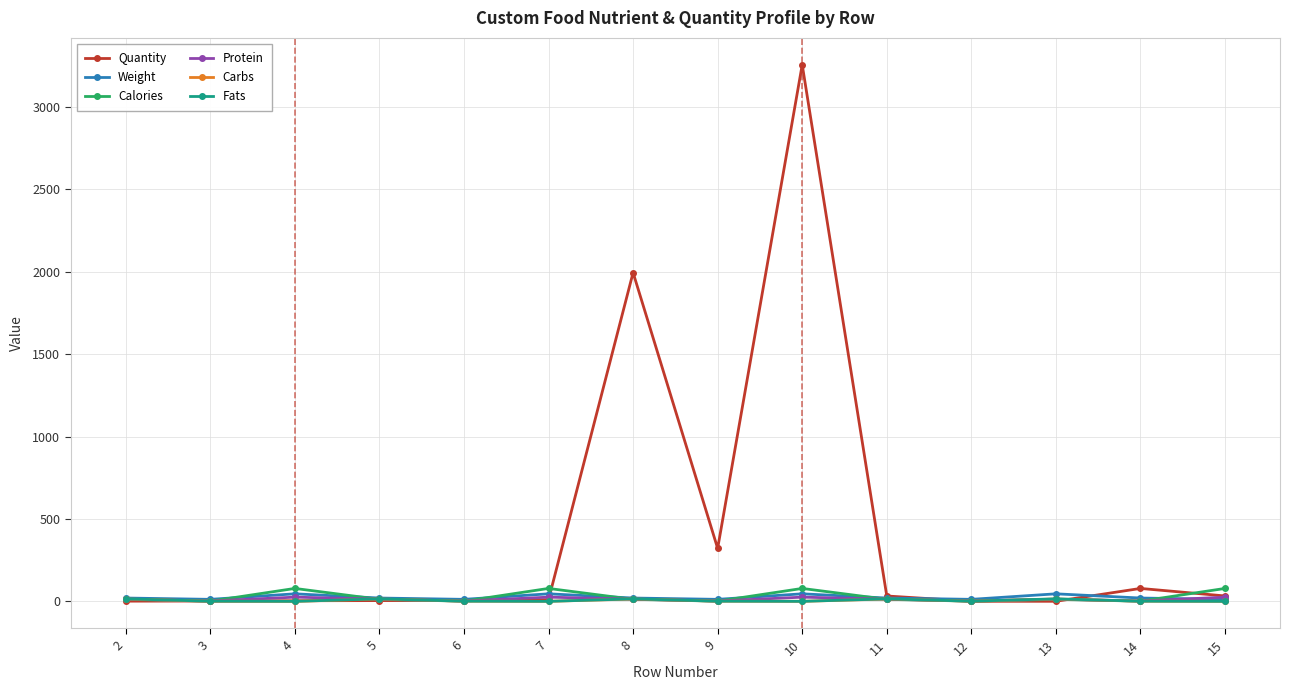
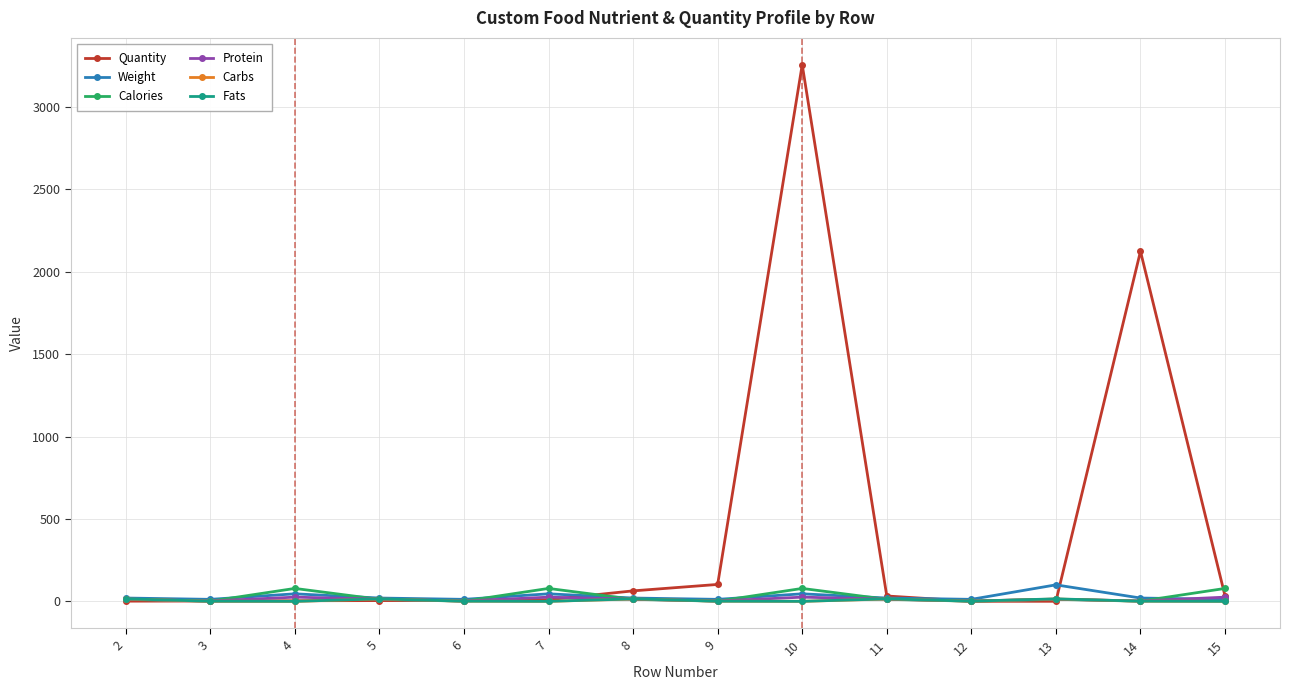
  {
    "Quantity": {
-     "8": 1990,
-     "9": 320,
+     "8": 60,
+     "9": 100,
      "10": 3260,
-     "14": 80
+     "14": 2120
    },
    "Weight": {
      "4": 50,
      "7": 50,
      "10": 50,
-     "13": 50,
+     "13": 100,
      "14": 20
    },
    "Protein": {
      "4": 30,
      "10": 30
    }
  }
